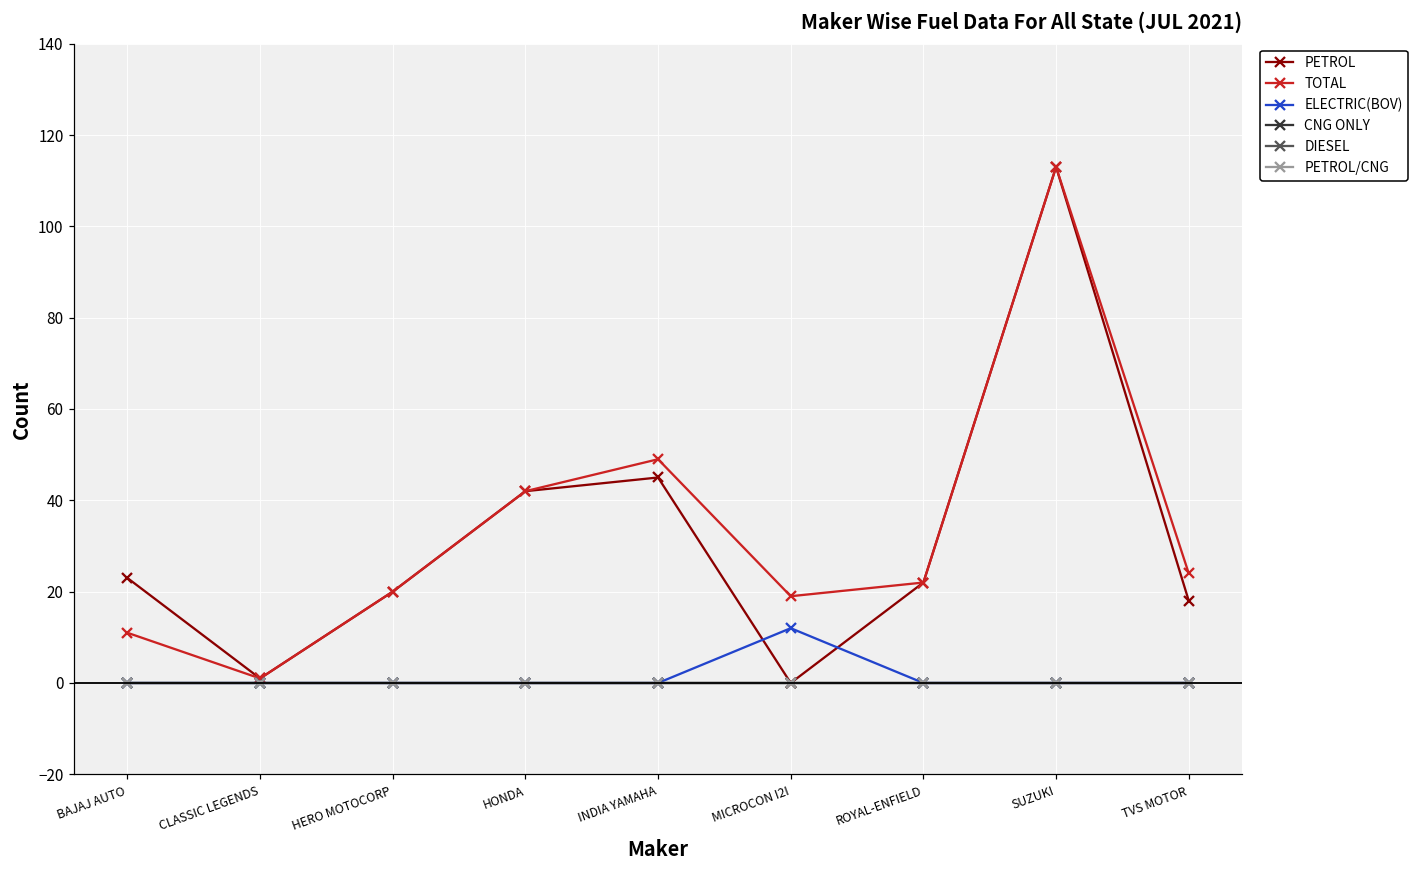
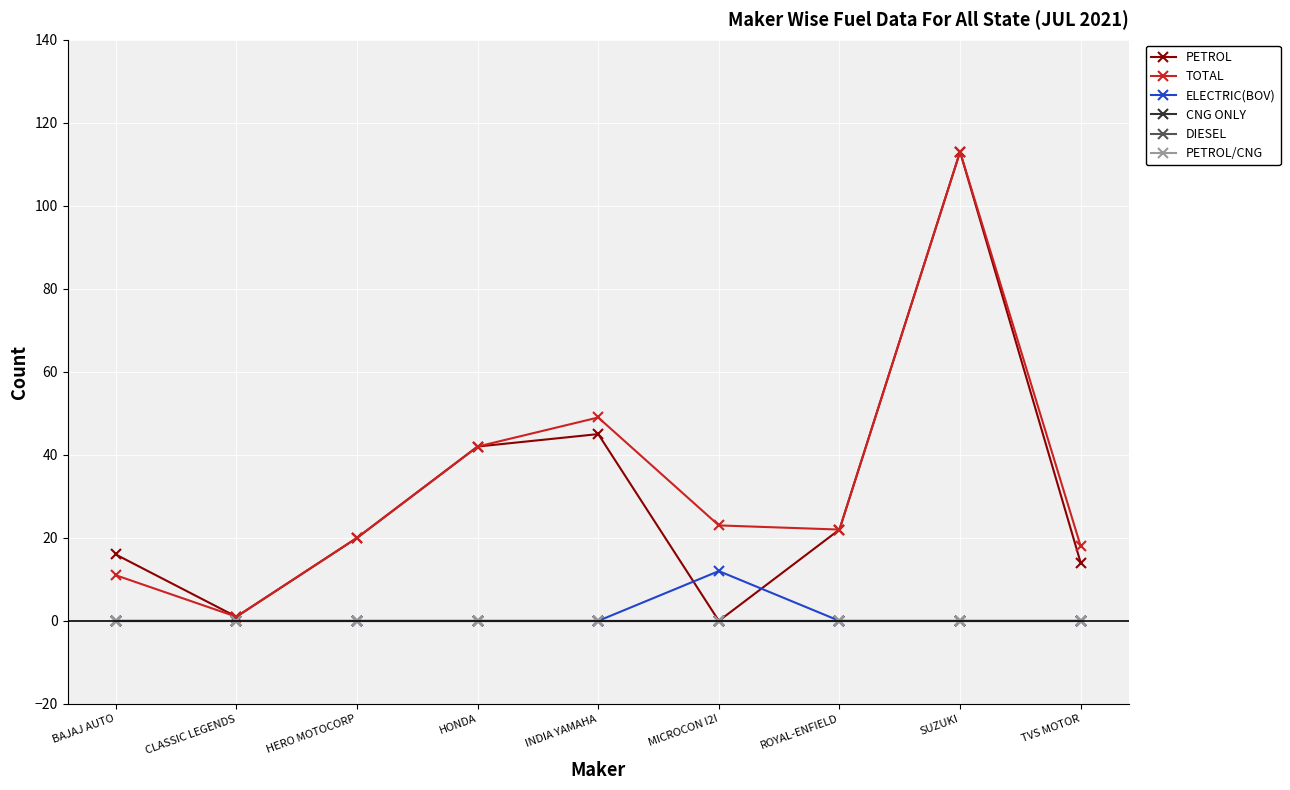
  {
    "PETROL": {
-     "BAJAJ AUTO": 23,
+     "BAJAJ AUTO": 16,
      "INDIA YAMAHA": 45,
-     "TVS MOTOR": 18
+     "TVS MOTOR": 14
    },
    "TOTAL": {
      "BAJAJ AUTO": 11,
      "INDIA YAMAHA": 49,
-     "MICROCON I2I": 19,
-     "TVS MOTOR": 24
+     "MICROCON I2I": 23,
+     "TVS MOTOR": 18
    },
    "ELECTRIC(BOV)": {
      "MICROCON I2I": 12
    }
  }
